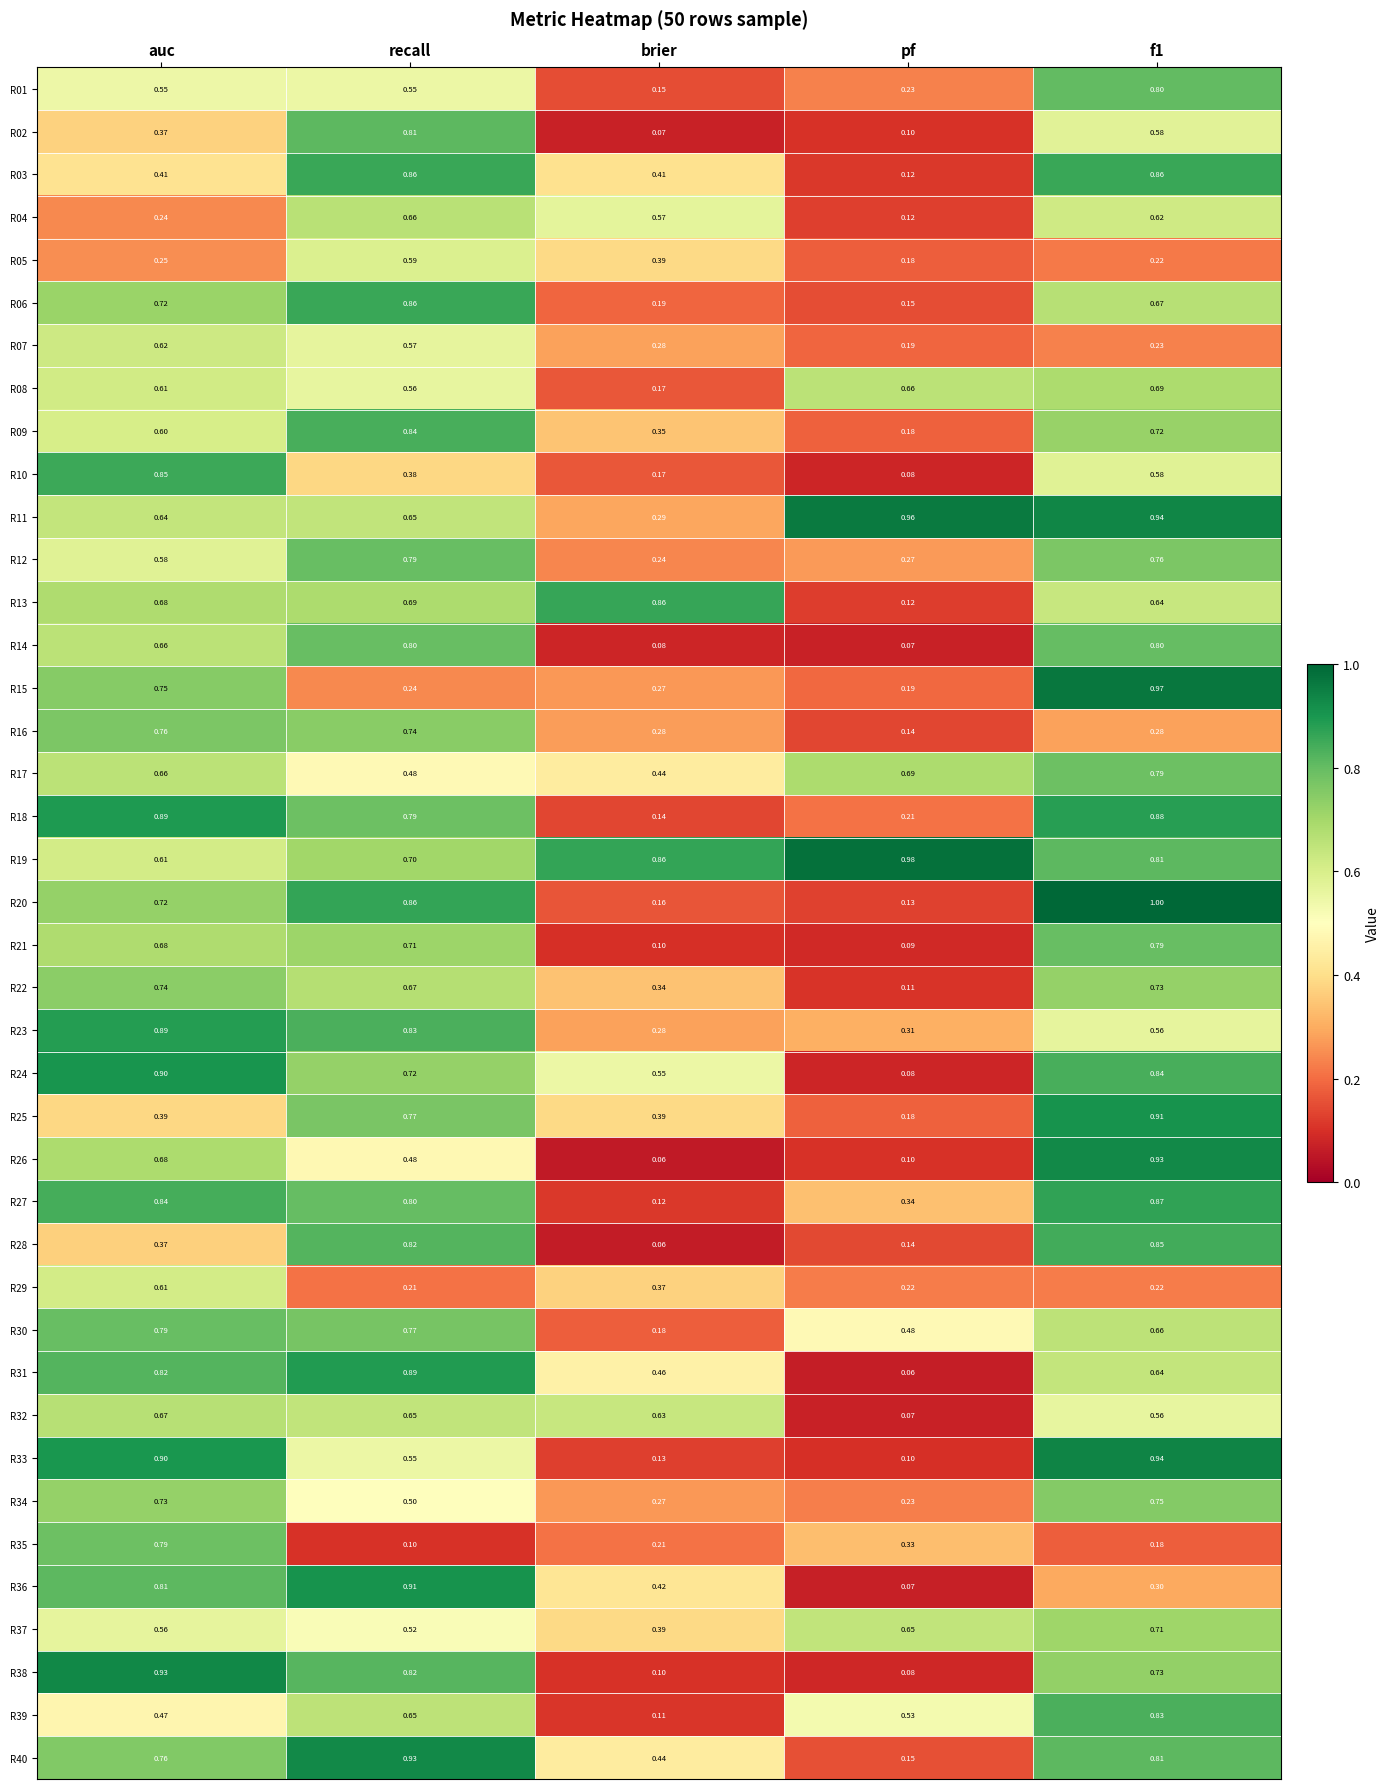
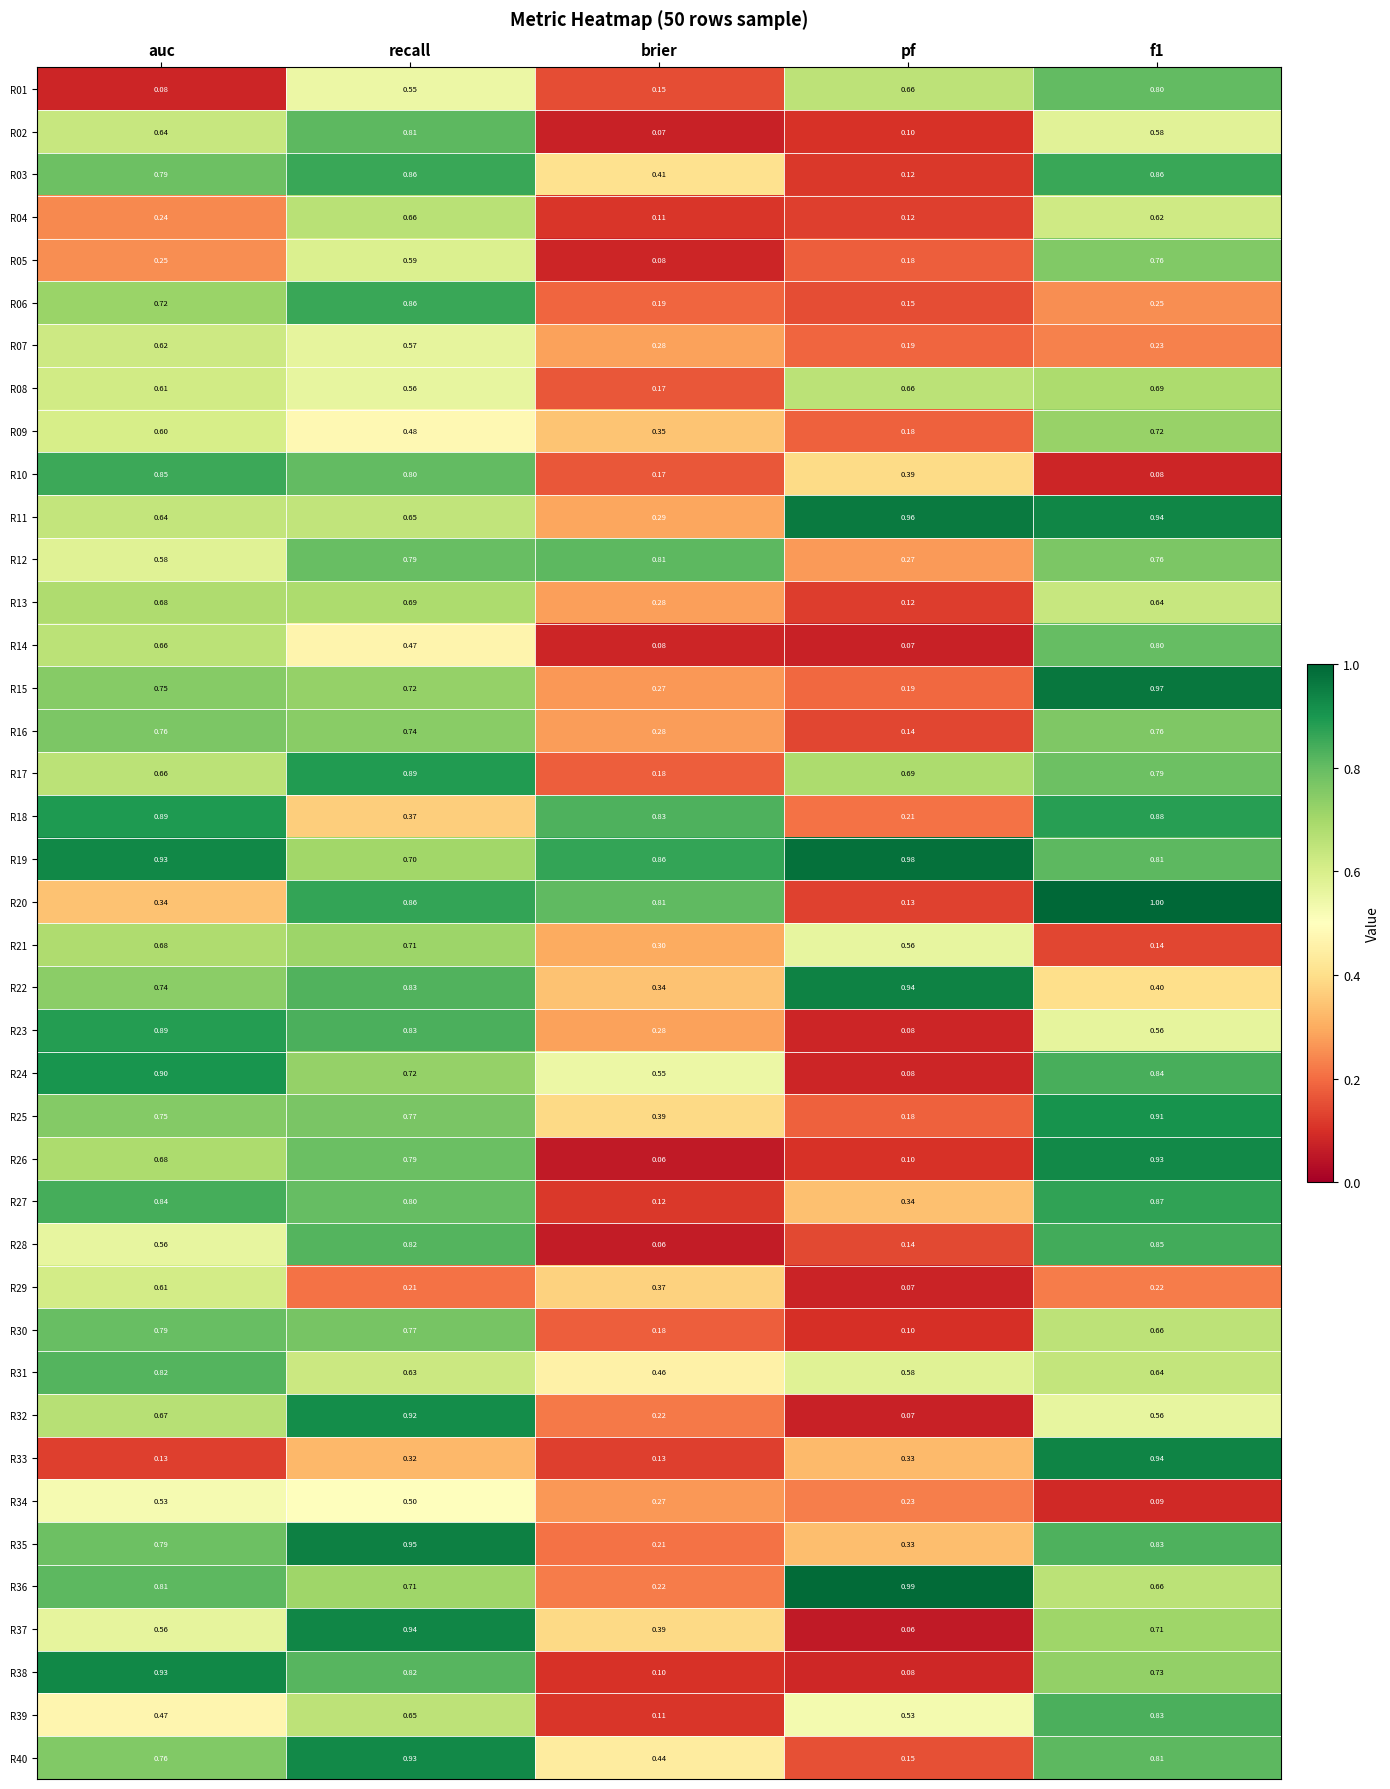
  {
    "R01": {
-     "auc": 0.55,
+     "auc": 0.08,
      "recall": 0.55,
      "brier": 0.15,
-     "pf": 0.23,
+     "pf": 0.66,
      "f1": 0.80
    },
    "R02": {
-     "auc": 0.37,
+     "auc": 0.64,
      "recall": 0.81,
      "brier": 0.07,
      "pf": 0.10,
      "f1": 0.58
    },
    "R03": {
-     "auc": 0.41,
+     "auc": 0.79,
      "recall": 0.86,
      "brier": 0.41,
      "pf": 0.12,
      "f1": 0.86
    },
    "R04": {
      "auc": 0.24,
      "recall": 0.66,
-     "brier": 0.57,
+     "brier": 0.11,
      "pf": 0.12,
      "f1": 0.62
    },
    "R05": {
      "auc": 0.25,
      "recall": 0.59,
-     "brier": 0.39,
+     "brier": 0.08,
      "pf": 0.18,
-     "f1": 0.22
+     "f1": 0.76
    },
    "R06": {
      "auc": 0.72,
      "recall": 0.86,
      "brier": 0.19,
      "pf": 0.15,
-     "f1": 0.67
+     "f1": 0.25
    },
    "R07": {
      "auc": 0.62,
      "recall": 0.57,
      "brier": 0.28,
      "pf": 0.19,
      "f1": 0.23
    },
    "R08": {
      "auc": 0.61,
      "recall": 0.56,
      "brier": 0.17,
      "pf": 0.66,
      "f1": 0.69
    },
    "R09": {
      "auc": 0.60,
-     "recall": 0.84,
+     "recall": 0.48,
      "brier": 0.35,
      "pf": 0.18,
      "f1": 0.72
    },
    "R10": {
      "auc": 0.85,
-     "recall": 0.38,
+     "recall": 0.80,
      "brier": 0.17,
-     "pf": 0.08,
-     "f1": 0.58
+     "pf": 0.39,
+     "f1": 0.08
    },
    "R11": {
      "auc": 0.64,
      "recall": 0.65,
      "brier": 0.29,
      "pf": 0.96,
      "f1": 0.94
    },
    "R12": {
      "auc": 0.58,
      "recall": 0.79,
-     "brier": 0.24,
+     "brier": 0.81,
      "pf": 0.27,
      "f1": 0.76
    },
    "R13": {
      "auc": 0.68,
      "recall": 0.69,
-     "brier": 0.86,
+     "brier": 0.28,
      "pf": 0.12,
      "f1": 0.64
    },
    "R14": {
      "auc": 0.66,
-     "recall": 0.80,
+     "recall": 0.47,
      "brier": 0.08,
      "pf": 0.07,
      "f1": 0.80
    },
    "R15": {
      "auc": 0.75,
-     "recall": 0.24,
+     "recall": 0.72,
      "brier": 0.27,
      "pf": 0.19,
      "f1": 0.97
    },
    "R16": {
      "auc": 0.76,
      "recall": 0.74,
      "brier": 0.28,
      "pf": 0.14,
-     "f1": 0.28
+     "f1": 0.76
    },
    "R17": {
      "auc": 0.66,
-     "recall": 0.48,
-     "brier": 0.44,
+     "recall": 0.89,
+     "brier": 0.18,
      "pf": 0.69,
      "f1": 0.79
    },
    "R18": {
      "auc": 0.89,
-     "recall": 0.79,
-     "brier": 0.14,
+     "recall": 0.37,
+     "brier": 0.83,
      "pf": 0.21,
      "f1": 0.88
    },
    "R19": {
-     "auc": 0.61,
+     "auc": 0.93,
      "recall": 0.70,
      "brier": 0.86,
      "pf": 0.98,
      "f1": 0.81
    },
    "R20": {
-     "auc": 0.72,
+     "auc": 0.34,
      "recall": 0.86,
-     "brier": 0.16,
+     "brier": 0.81,
      "pf": 0.13,
      "f1": 1.00
    },
    "R21": {
      "auc": 0.68,
      "recall": 0.71,
-     "brier": 0.10,
-     "pf": 0.09,
-     "f1": 0.79
+     "brier": 0.30,
+     "pf": 0.56,
+     "f1": 0.14
    },
    "R22": {
      "auc": 0.74,
-     "recall": 0.67,
+     "recall": 0.83,
      "brier": 0.34,
-     "pf": 0.11,
-     "f1": 0.73
+     "pf": 0.94,
+     "f1": 0.40
    },
    "R23": {
      "auc": 0.89,
      "recall": 0.83,
      "brier": 0.28,
-     "pf": 0.31,
+     "pf": 0.08,
      "f1": 0.56
    },
    "R24": {
      "auc": 0.90,
      "recall": 0.72,
      "brier": 0.55,
      "pf": 0.08,
      "f1": 0.84
    },
    "R25": {
-     "auc": 0.39,
+     "auc": 0.75,
      "recall": 0.77,
      "brier": 0.39,
      "pf": 0.18,
      "f1": 0.91
    },
    "R26": {
      "auc": 0.68,
-     "recall": 0.48,
+     "recall": 0.79,
      "brier": 0.06,
      "pf": 0.10,
      "f1": 0.93
    },
    "R27": {
      "auc": 0.84,
      "recall": 0.80,
      "brier": 0.12,
      "pf": 0.34,
      "f1": 0.87
    },
    "R28": {
-     "auc": 0.37,
+     "auc": 0.56,
      "recall": 0.82,
      "brier": 0.06,
      "pf": 0.14,
      "f1": 0.85
    },
    "R29": {
      "auc": 0.61,
      "recall": 0.21,
      "brier": 0.37,
-     "pf": 0.22,
+     "pf": 0.07,
      "f1": 0.22
    },
    "R30": {
      "auc": 0.79,
      "recall": 0.77,
      "brier": 0.18,
-     "pf": 0.48,
+     "pf": 0.10,
      "f1": 0.66
    },
    "R31": {
      "auc": 0.82,
-     "recall": 0.89,
+     "recall": 0.63,
      "brier": 0.46,
-     "pf": 0.06,
+     "pf": 0.58,
      "f1": 0.64
    },
    "R32": {
      "auc": 0.67,
-     "recall": 0.65,
-     "brier": 0.63,
+     "recall": 0.92,
+     "brier": 0.22,
      "pf": 0.07,
      "f1": 0.56
    },
    "R33": {
-     "auc": 0.90,
-     "recall": 0.55,
+     "auc": 0.13,
+     "recall": 0.32,
      "brier": 0.13,
-     "pf": 0.10,
+     "pf": 0.33,
      "f1": 0.94
    },
    "R34": {
-     "auc": 0.73,
+     "auc": 0.53,
      "recall": 0.50,
      "brier": 0.27,
      "pf": 0.23,
-     "f1": 0.75
+     "f1": 0.09
    },
    "R35": {
      "auc": 0.79,
-     "recall": 0.10,
+     "recall": 0.95,
      "brier": 0.21,
      "pf": 0.33,
-     "f1": 0.18
+     "f1": 0.83
    },
    "R36": {
      "auc": 0.81,
-     "recall": 0.91,
-     "brier": 0.42,
-     "pf": 0.07,
-     "f1": 0.30
+     "recall": 0.71,
+     "brier": 0.22,
+     "pf": 0.99,
+     "f1": 0.66
    },
    "R37": {
      "auc": 0.56,
-     "recall": 0.52,
+     "recall": 0.94,
      "brier": 0.39,
-     "pf": 0.65,
+     "pf": 0.06,
      "f1": 0.71
    },
    "R38": {
      "auc": 0.93,
      "recall": 0.82,
      "brier": 0.10,
      "pf": 0.08,
      "f1": 0.73
    },
    "R39": {
      "auc": 0.47,
      "recall": 0.65,
      "brier": 0.11,
      "pf": 0.53,
      "f1": 0.83
    },
    "R40": {
      "auc": 0.76,
      "recall": 0.93,
      "brier": 0.44,
      "pf": 0.15,
      "f1": 0.81
    }
  }
